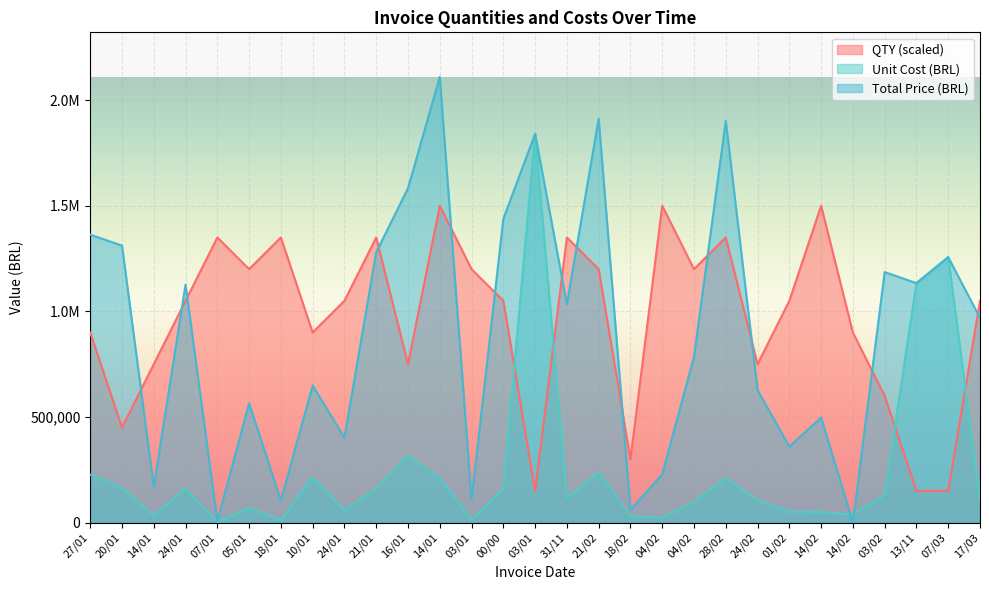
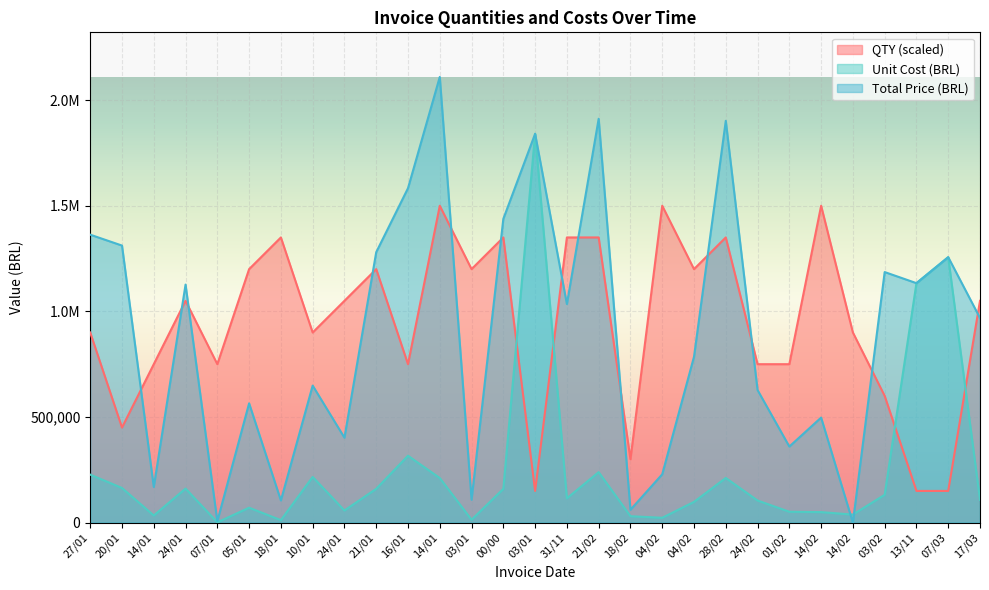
  {
    "QTY (scaled)": {
      "27/01": "900,000",
      "20/01": "450,000",
-     "07/01": "1,350,000",
+     "07/01": "750,000",
      "05/01": "1,200,000",
      "18/01": "1,350,000",
      "10/01": "900,000",
-     "21/01": "1,350,000",
+     "21/01": "1,200,000",
      "16/01": "750,000",
-     "00/00": "1,050,000",
+     "00/00": "1,350,000",
      "31/11": "1,350,000",
-     "21/02": "1,200,000",
+     "21/02": "1,350,000",
      "18/02": "300,000",
      "28/02": "1,350,000",
      "24/02": "750,000",
-     "01/02": "1,050,000",
+     "01/02": "750,000",
      "03/02": "600,000",
      "13/11": "150,000",
      "07/03": "150,000",
      "17/03": "1,050,000"
    }
  }
